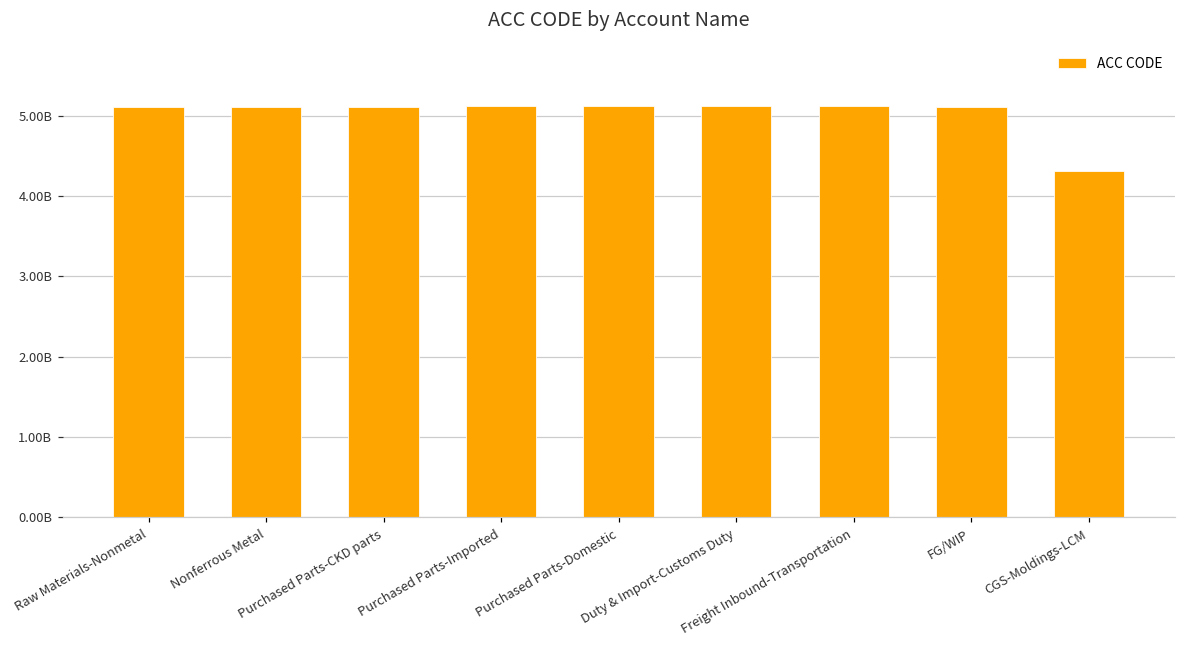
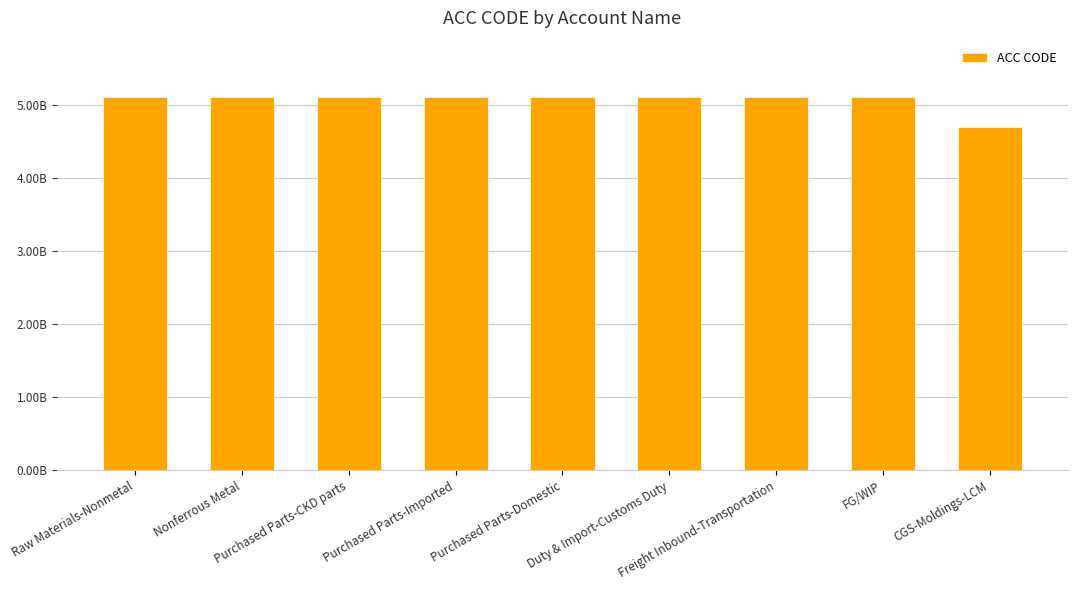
  {
    "Raw Materials-Nonmetal": 5100000000,
    "Nonferrous Metal": 5100000000,
    "Purchased Parts-CKD parts": 5100000000,
    "Purchased Parts-Imported": 5100000000,
    "Purchased Parts-Domestic": 5100000000,
    "Duty & Import-Customs Duty": 5100000000,
    "Freight Inbound-Transportation": 5100000000,
    "FG/WIP": 5100000000,
-   "CGS-Moldings-LCM": 4300000000
+   "CGS-Moldings-LCM": 4700000000
  }
